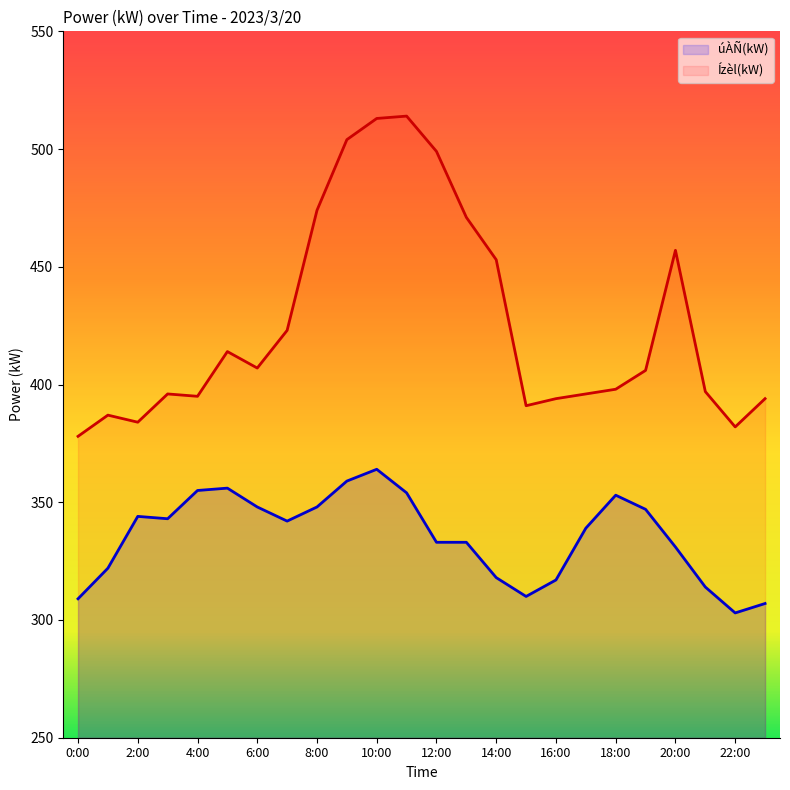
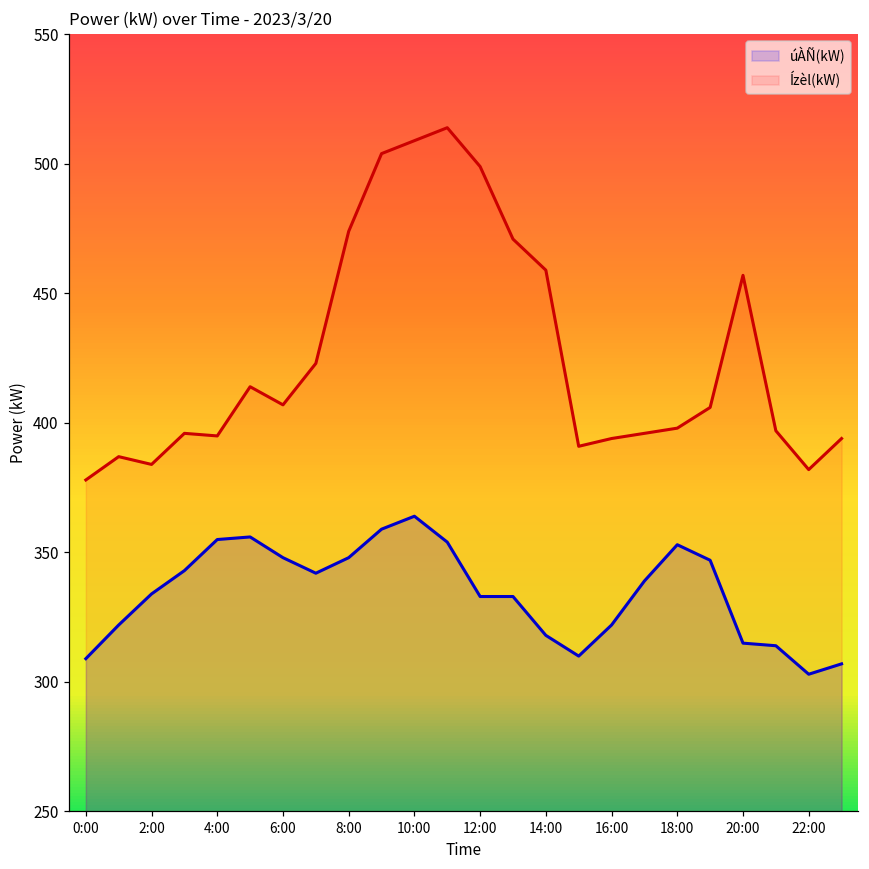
  {
    "úÀÑ(kW)": {
      "0:00": 309,
-     "2:00": 344,
+     "2:00": 334,
      "4:00": 355,
      "6:00": 348,
      "8:00": 348,
      "10:00": 364,
      "12:00": 333,
      "14:00": 318,
-     "16:00": 317,
+     "16:00": 322,
      "18:00": 353,
-     "20:00": 331,
+     "20:00": 315,
      "22:00": 303
    },
    "Ízèl(kW)": {
      "0:00": 378,
      "2:00": 384,
      "4:00": 395,
      "6:00": 407,
      "8:00": 474,
-     "10:00": 513,
+     "10:00": 509,
      "12:00": 499,
-     "14:00": 453,
+     "14:00": 459,
      "16:00": 394,
      "18:00": 398,
      "20:00": 457,
      "22:00": 382
    }
  }
